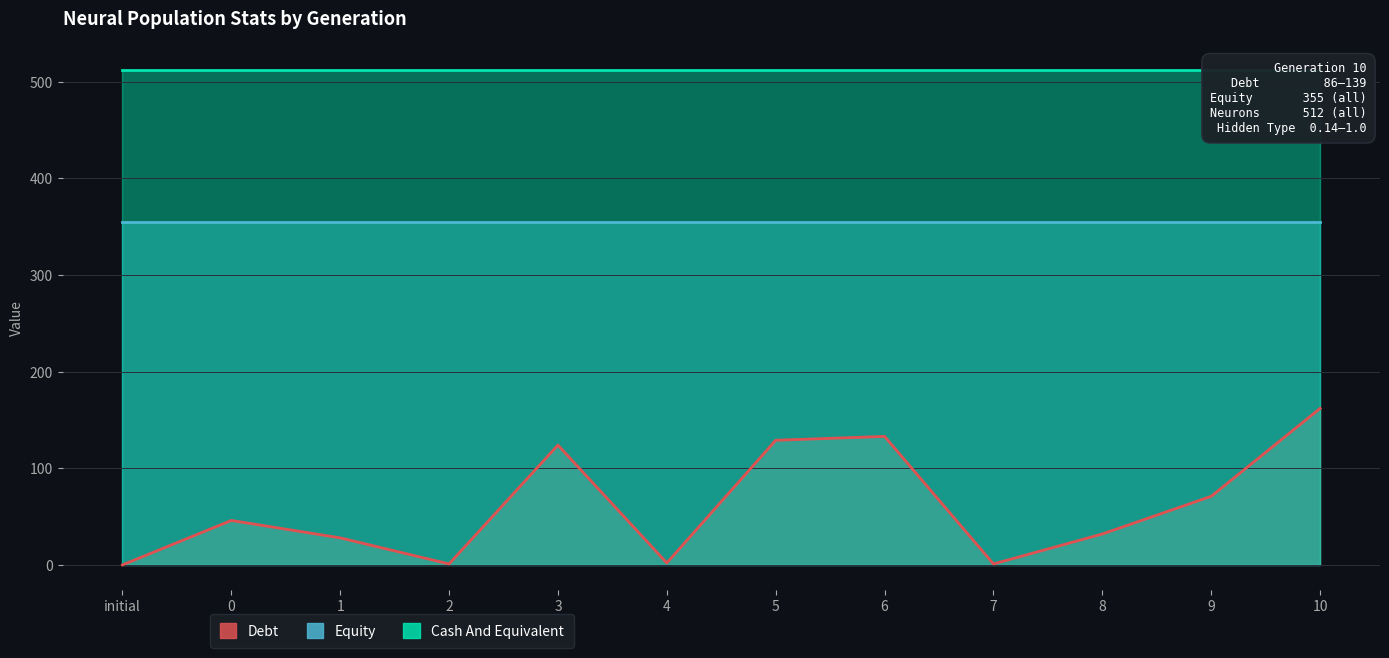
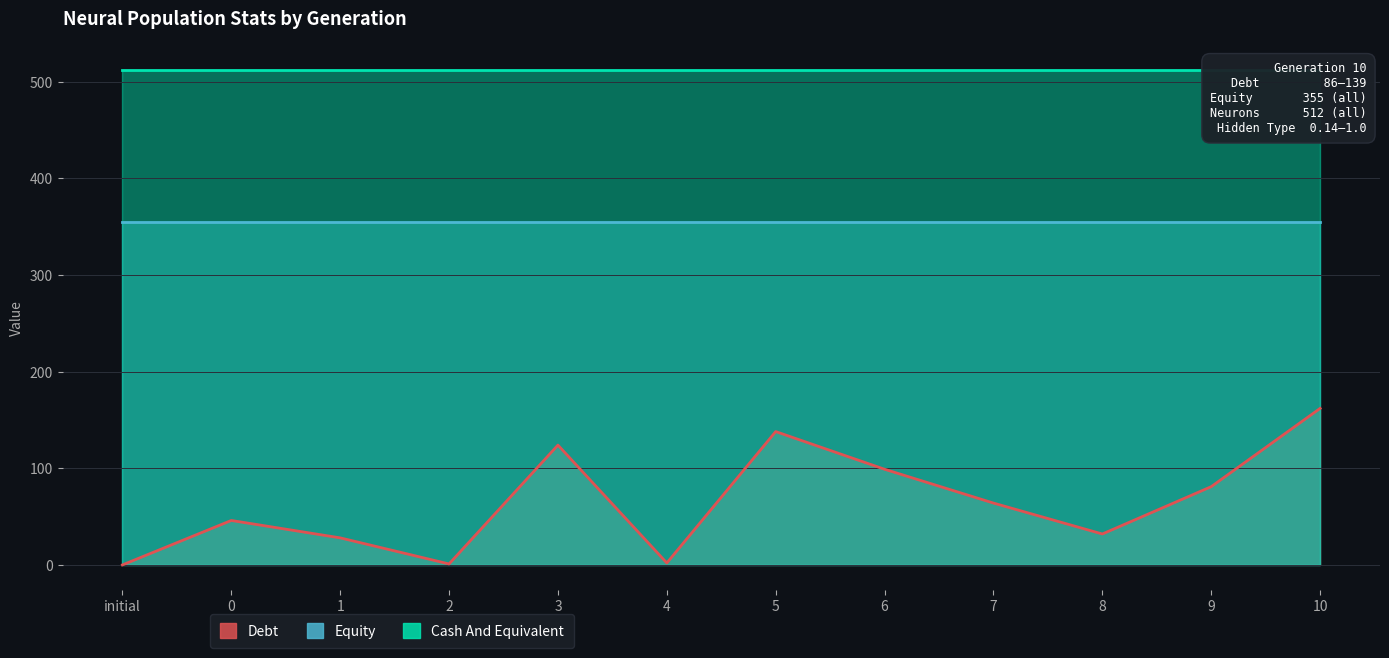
  {
    "Debt": {
      "initial": 0,
      "0": 50,
      "1": 30,
      "2": 0,
      "3": 120,
      "4": 0,
-     "5": 130,
-     "6": 130,
-     "7": 0,
+     "5": 140,
+     "6": 100,
+     "7": 60,
      "8": 30,
-     "9": 70,
+     "9": 80,
      "10": 160
    },
    "Equity": {
      "initial": 360,
      "0": 360,
      "1": 360,
      "2": 360,
      "3": 360,
      "4": 360,
      "5": 360,
      "6": 360,
      "7": 360,
      "8": 360,
      "9": 360,
      "10": 360
    },
    "Cash And Equivalent": {
      "initial": 510,
      "0": 510,
      "1": 510,
      "2": 510,
      "3": 510,
      "4": 510,
      "5": 510,
      "6": 510,
      "7": 510,
      "8": 510
    }
  }
